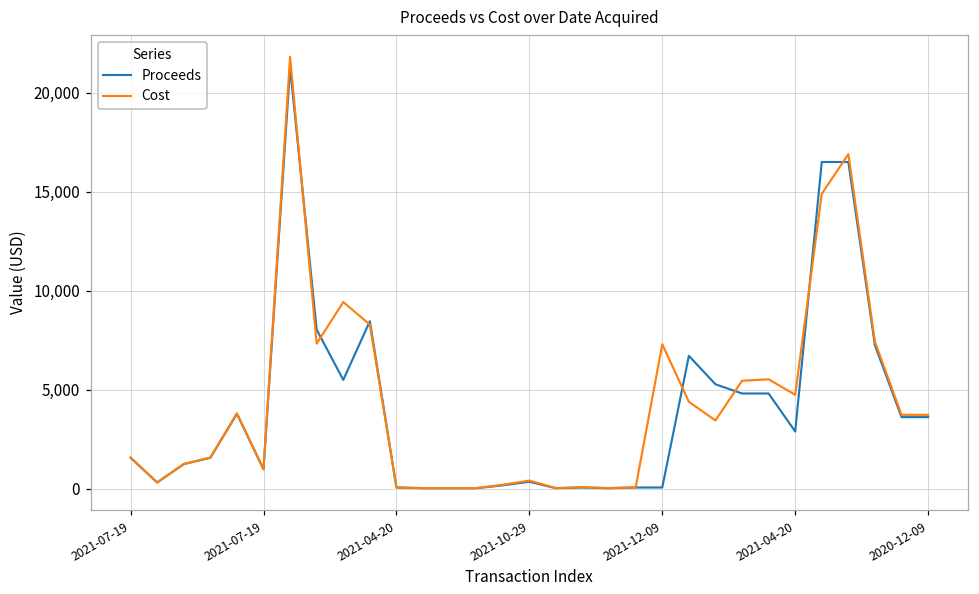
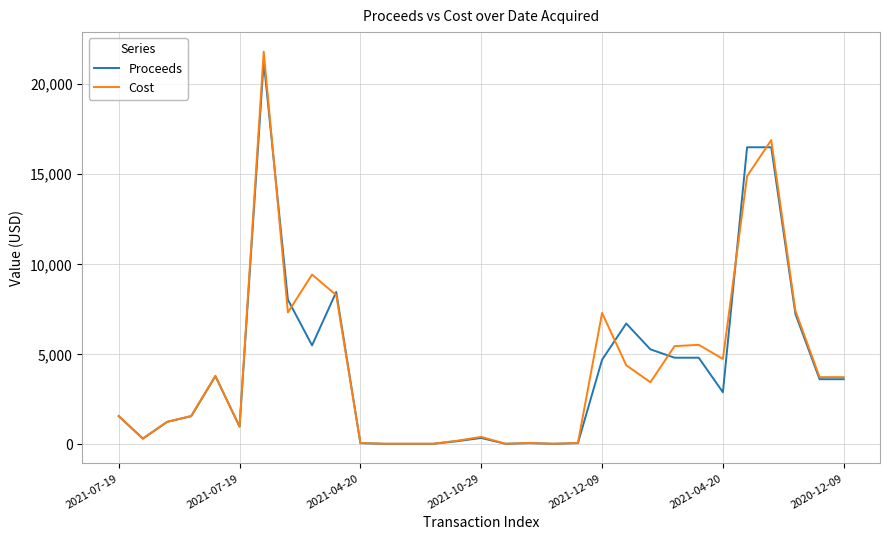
  {
    "Proceeds": {
-     "2021-12-09": "100"
+     "2021-12-09": "4,700"
    },
    "Cost": {
      "2021-12-09": "7,300"
    }
  }
